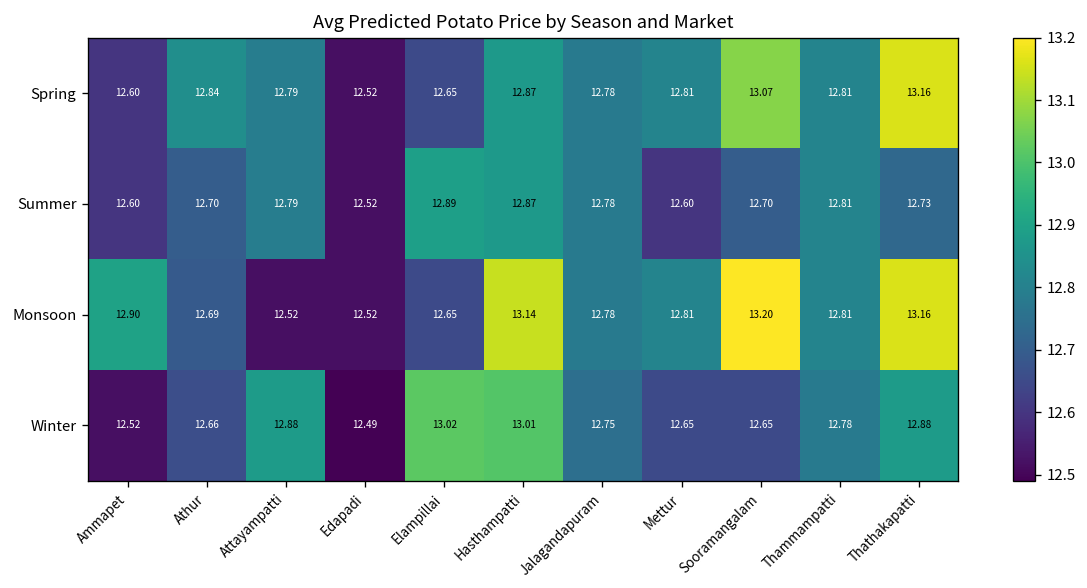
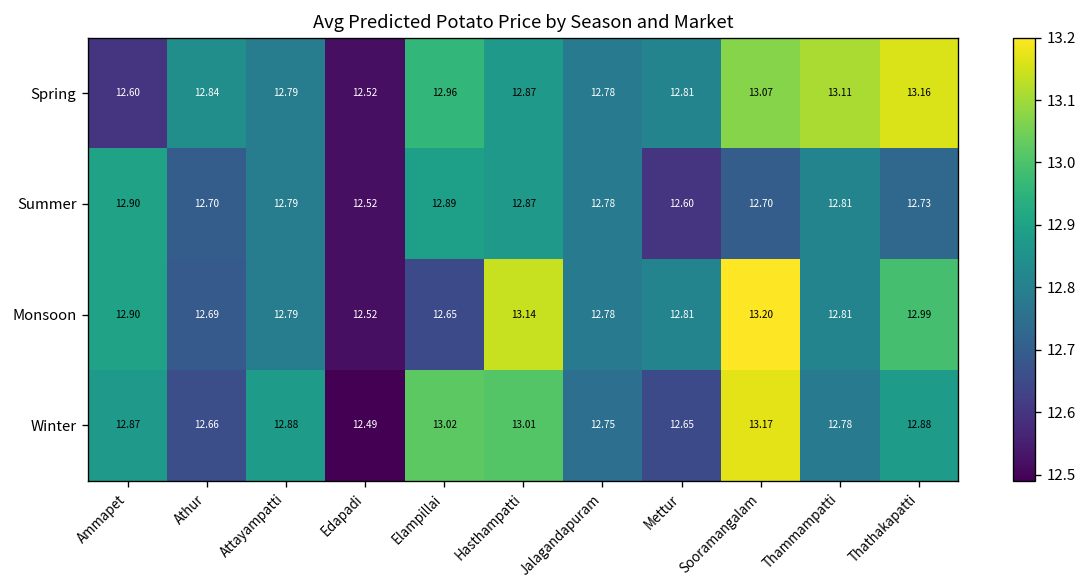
  {
    "Spring": {
      "Ammapet": 12.60,
      "Athur": 12.84,
      "Attayampatti": 12.79,
      "Edapadi": 12.52,
-     "Elampillai": 12.65,
+     "Elampillai": 12.96,
      "Hasthampatti": 12.87,
      "Jalagandapuram": 12.78,
      "Mettur": 12.81,
      "Sooramangalam": 13.07,
-     "Thammampatti": 12.81,
+     "Thammampatti": 13.11,
      "Thathakapatti": 13.16
    },
    "Summer": {
-     "Ammapet": 12.60,
+     "Ammapet": 12.90,
      "Athur": 12.70,
      "Attayampatti": 12.79,
      "Edapadi": 12.52,
      "Elampillai": 12.89,
      "Hasthampatti": 12.87,
      "Jalagandapuram": 12.78,
      "Mettur": 12.60,
      "Sooramangalam": 12.70,
      "Thammampatti": 12.81,
      "Thathakapatti": 12.73
    },
    "Monsoon": {
      "Ammapet": 12.90,
      "Athur": 12.69,
-     "Attayampatti": 12.52,
+     "Attayampatti": 12.79,
      "Edapadi": 12.52,
      "Elampillai": 12.65,
      "Hasthampatti": 13.14,
      "Jalagandapuram": 12.78,
      "Mettur": 12.81,
      "Sooramangalam": 13.20,
      "Thammampatti": 12.81,
-     "Thathakapatti": 13.16
+     "Thathakapatti": 12.99
    },
    "Winter": {
-     "Ammapet": 12.52,
+     "Ammapet": 12.87,
      "Athur": 12.66,
      "Attayampatti": 12.88,
      "Edapadi": 12.49,
      "Elampillai": 13.02,
      "Hasthampatti": 13.01,
      "Jalagandapuram": 12.75,
      "Mettur": 12.65,
-     "Sooramangalam": 12.65,
+     "Sooramangalam": 13.17,
      "Thammampatti": 12.78,
      "Thathakapatti": 12.88
    }
  }
